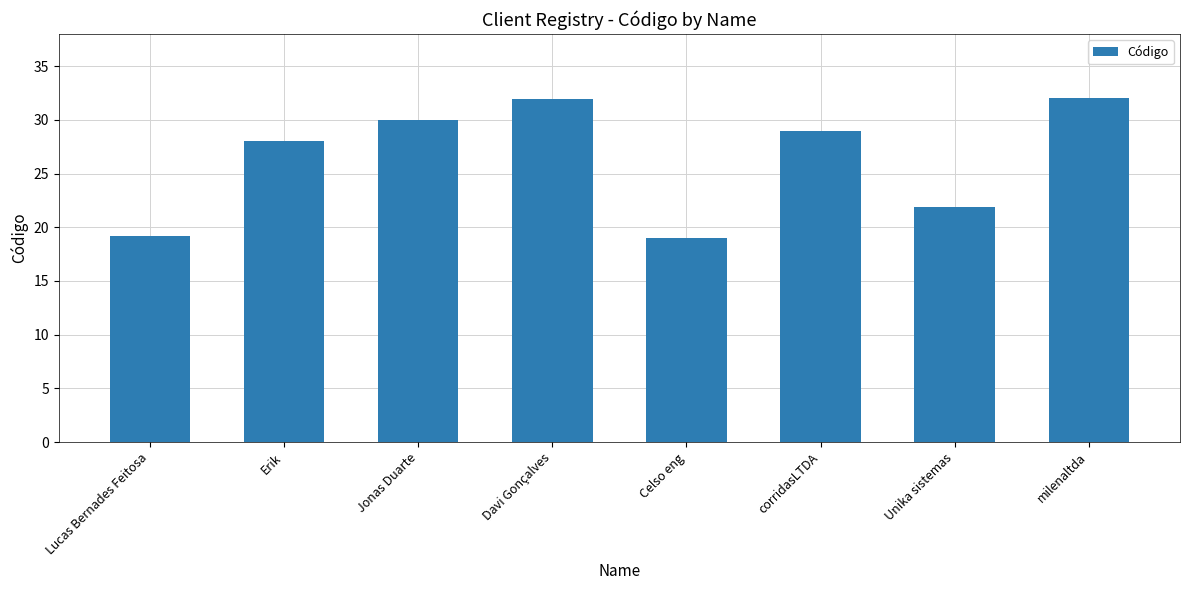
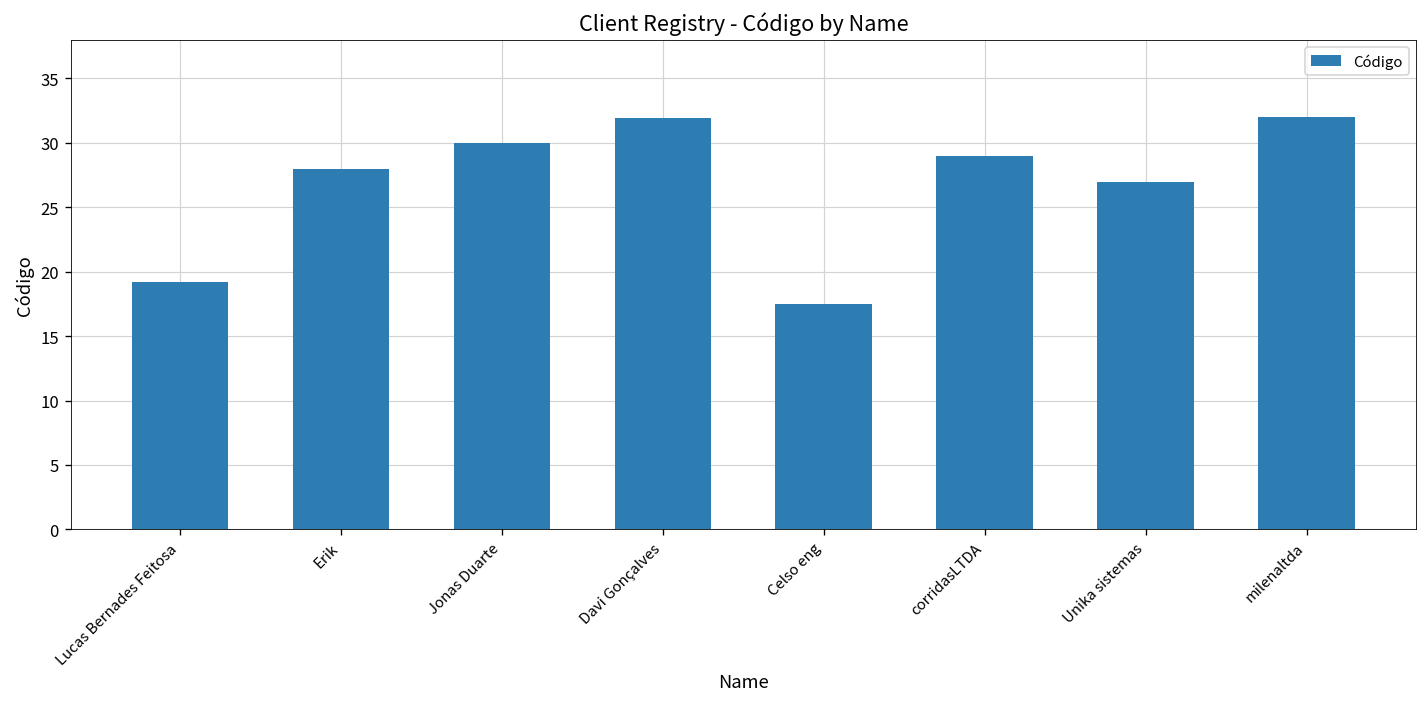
  {
    "Lucas Bernades Feitosa": 19.2,
    "Erik": 28.0,
    "Jonas Duarte": 30.0,
    "Davi Gonçalves": 31.9,
-   "Celso eng": 19.0,
+   "Celso eng": 17.5,
    "corridasLTDA": 29.0,
-   "Unika sistemas": 21.9,
+   "Unika sistemas": 27.0,
    "milenaltda": 32.0
  }
